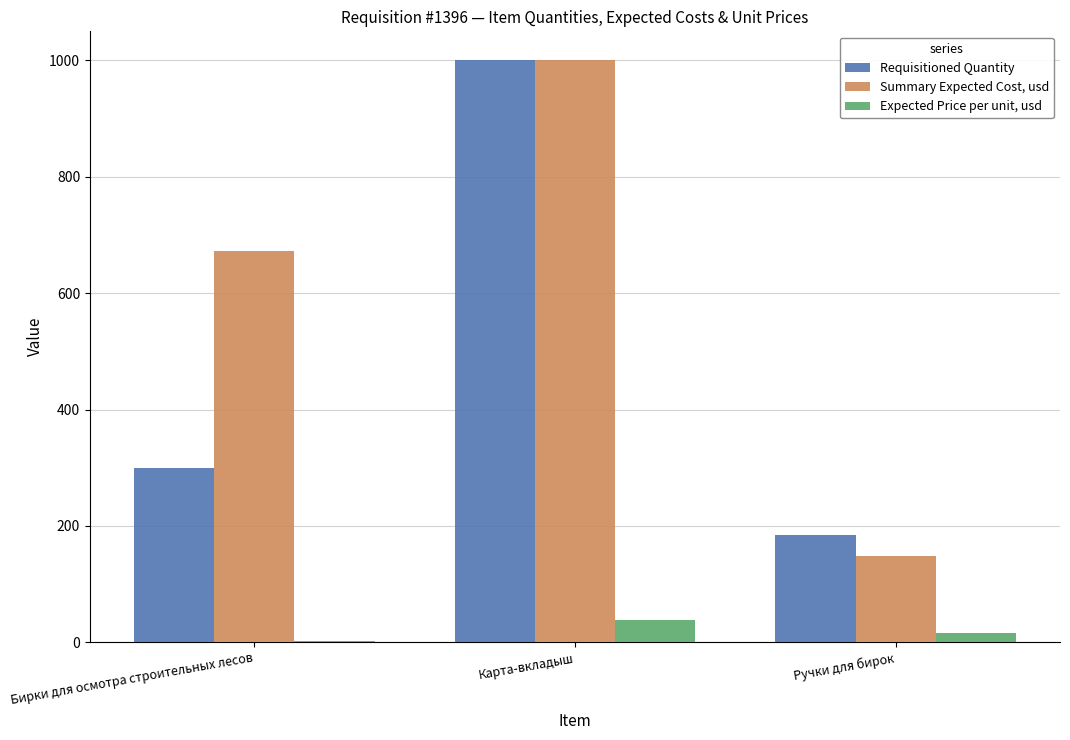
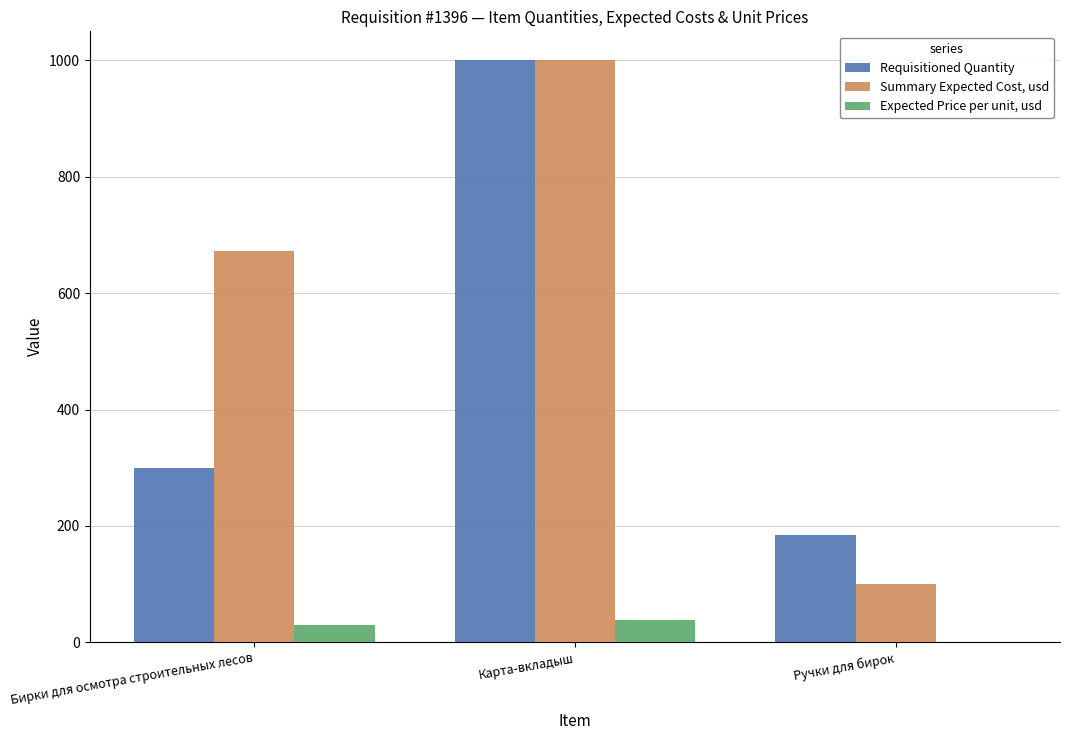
  {
    "Requisitioned Quantity": {
      "Бирки для осмотра строительных лесов": 300,
      "Карта-вкладыш": 1000,
      "Ручки для бирок": 190
    },
    "Summary Expected Cost, usd": {
      "Бирки для осмотра строительных лесов": 670,
      "Карта-вкладыш": 1000,
-     "Ручки для бирок": 150
+     "Ручки для бирок": 100
    },
    "Expected Price per unit, usd": {
-     "Бирки для осмотра строительных лесов": 0,
+     "Бирки для осмотра строительных лесов": 30,
      "Карта-вкладыш": 40,
-     "Ручки для бирок": 20
+     "Ручки для бирок": 0
    }
  }
